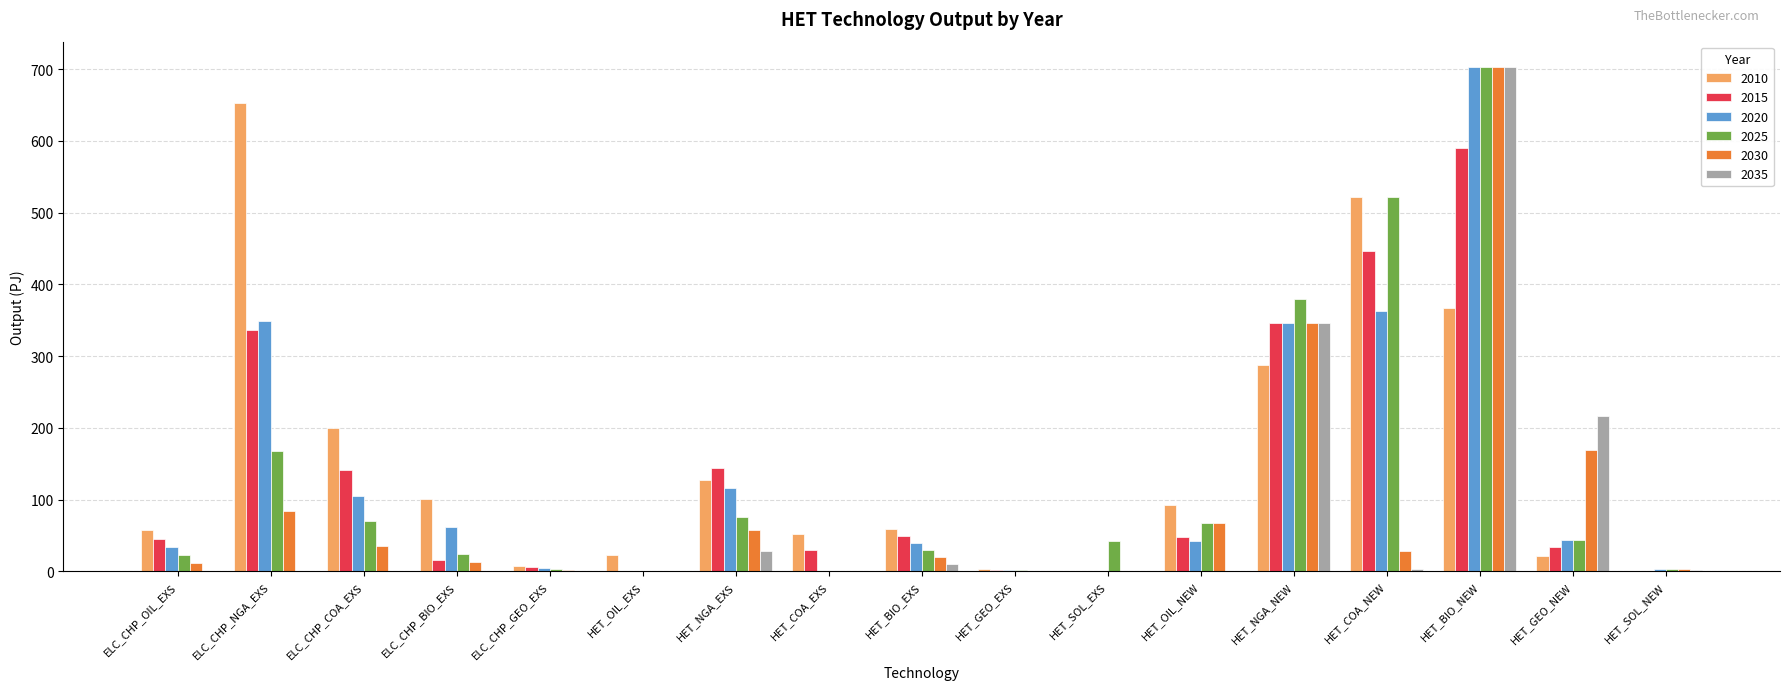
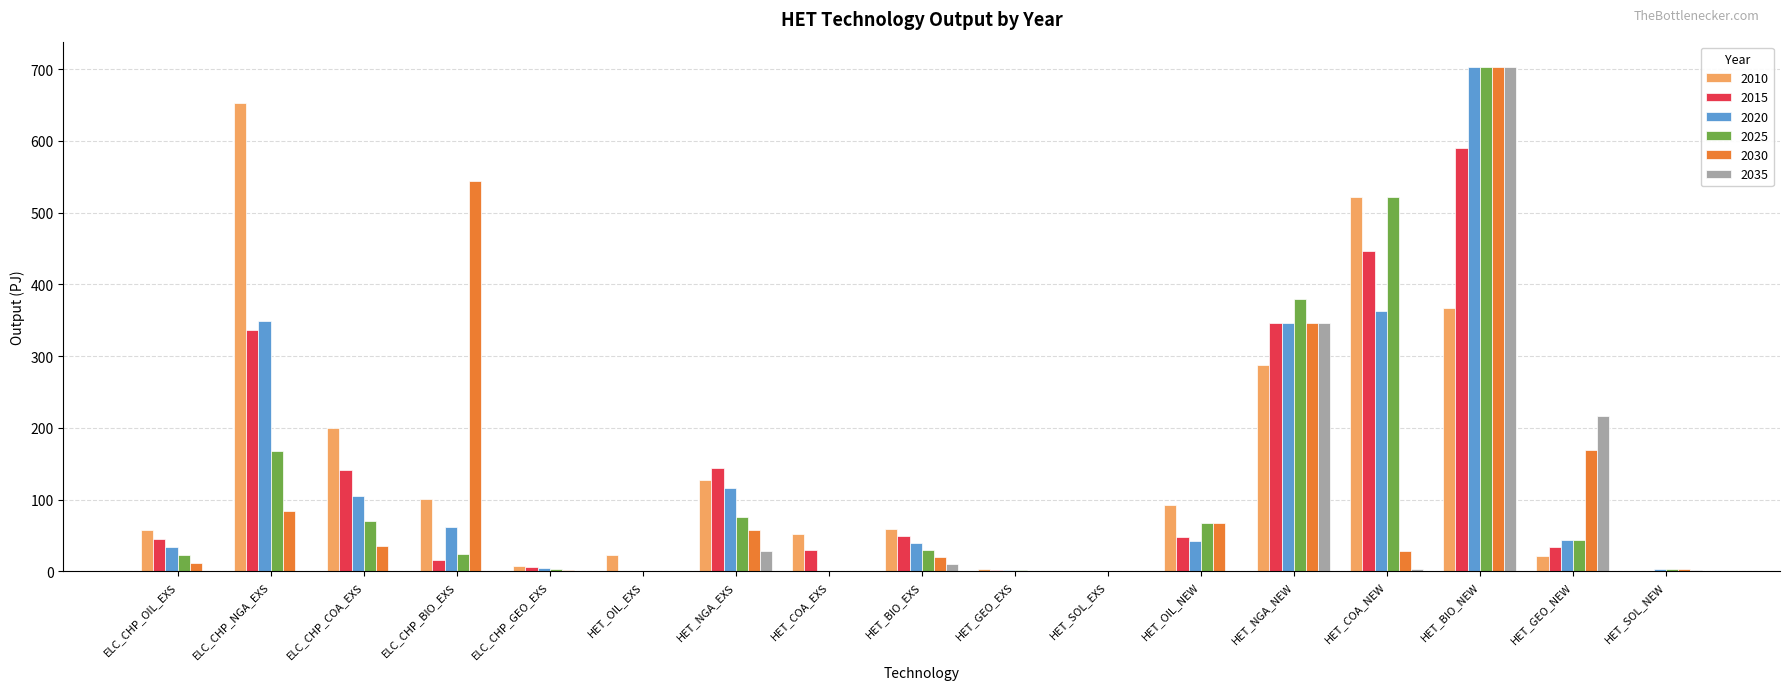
  {
    "2010": {
      "ELC_CHP_OIL_EXS": 60,
      "ELC_CHP_NGA_EXS": 650,
      "ELC_CHP_COA_EXS": 200,
      "ELC_CHP_BIO_EXS": 100,
      "ELC_CHP_GEO_EXS": 10,
      "HET_OIL_EXS": 20,
      "HET_NGA_EXS": 130,
      "HET_COA_EXS": 50,
      "HET_BIO_EXS": 60,
      "HET_OIL_NEW": 90,
      "HET_NGA_NEW": 290,
      "HET_COA_NEW": 520,
      "HET_BIO_NEW": 370,
      "HET_GEO_NEW": 20
    },
    "2015": {
      "ELC_CHP_OIL_EXS": 40,
      "ELC_CHP_NGA_EXS": 340,
      "ELC_CHP_COA_EXS": 140,
      "ELC_CHP_BIO_EXS": 20,
      "ELC_CHP_GEO_EXS": 10,
      "HET_OIL_EXS": 0,
      "HET_NGA_EXS": 140,
      "HET_COA_EXS": 30,
      "HET_BIO_EXS": 50,
      "HET_OIL_NEW": 50,
      "HET_NGA_NEW": 350,
      "HET_COA_NEW": 450,
      "HET_BIO_NEW": 590,
      "HET_GEO_NEW": 30
    },
    "2020": {
      "ELC_CHP_OIL_EXS": 30,
      "ELC_CHP_NGA_EXS": 350,
      "ELC_CHP_COA_EXS": 110,
      "ELC_CHP_BIO_EXS": 60,
      "ELC_CHP_GEO_EXS": 0,
      "HET_OIL_EXS": 0,
      "HET_NGA_EXS": 120,
      "HET_COA_EXS": 0,
      "HET_BIO_EXS": 40,
      "HET_OIL_NEW": 40,
      "HET_NGA_NEW": 350,
      "HET_COA_NEW": 360,
      "HET_BIO_NEW": 700,
      "HET_GEO_NEW": 40
    },
    "2025": {
      "ELC_CHP_OIL_EXS": 20,
      "ELC_CHP_NGA_EXS": 170,
      "ELC_CHP_COA_EXS": 70,
      "ELC_CHP_BIO_EXS": 20,
      "HET_OIL_EXS": 0,
      "HET_NGA_EXS": 80,
      "HET_COA_EXS": 0,
      "HET_BIO_EXS": 30,
-     "HET_SOL_EXS": 40,
+     "HET_SOL_EXS": 0,
      "HET_OIL_NEW": 70,
      "HET_NGA_NEW": 380,
      "HET_COA_NEW": 520,
      "HET_BIO_NEW": 700,
      "HET_GEO_NEW": 40
    },
    "2030": {
      "ELC_CHP_OIL_EXS": 10,
      "ELC_CHP_NGA_EXS": 80,
      "ELC_CHP_COA_EXS": 40,
-     "ELC_CHP_BIO_EXS": 10,
+     "ELC_CHP_BIO_EXS": 540,
      "HET_OIL_EXS": 0,
      "HET_NGA_EXS": 60,
      "HET_COA_EXS": 0,
      "HET_BIO_EXS": 20,
      "HET_OIL_NEW": 70,
      "HET_NGA_NEW": 350,
      "HET_COA_NEW": 30,
      "HET_BIO_NEW": 700,
      "HET_GEO_NEW": 170
    },
    "2035": {
      "ELC_CHP_OIL_EXS": 0,
      "ELC_CHP_NGA_EXS": 0,
      "ELC_CHP_COA_EXS": 0,
      "ELC_CHP_BIO_EXS": 0,
      "ELC_CHP_GEO_EXS": 0,
      "HET_OIL_EXS": 0,
      "HET_NGA_EXS": 30,
      "HET_COA_EXS": 0,
      "HET_BIO_EXS": 10,
      "HET_OIL_NEW": 0,
      "HET_NGA_NEW": 350,
      "HET_BIO_NEW": 700,
      "HET_GEO_NEW": 220
    }
  }
